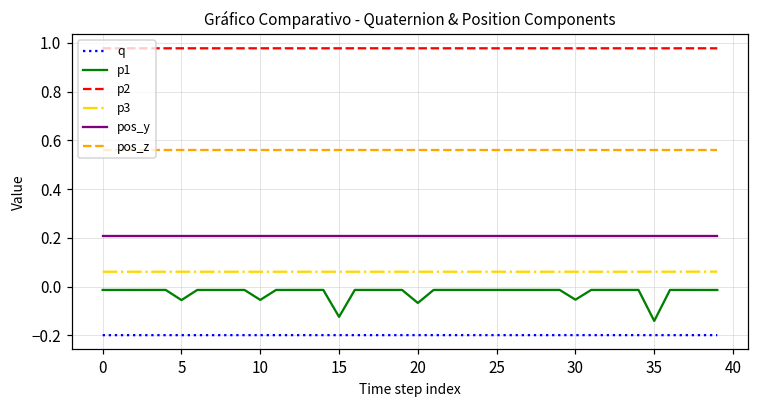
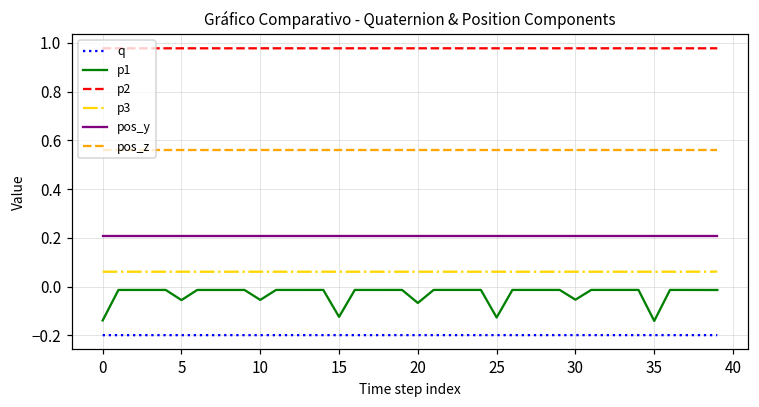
  {
    "q": {
      "0": -0.20,
      "5": -0.20,
      "10": -0.20,
      "15": -0.20,
      "20": -0.20,
      "25": -0.20,
      "30": -0.20,
      "35": -0.20
    },
    "p1": {
-     "0": -0.01,
+     "0": -0.14,
      "5": -0.06,
      "10": -0.05,
      "15": -0.12,
      "20": -0.07,
-     "25": -0.01,
+     "25": -0.13,
      "30": -0.05,
      "35": -0.14
    },
    "p2": {
      "5": 0.98,
      "10": 0.98,
      "15": 0.98,
      "20": 0.98,
      "25": 0.98,
      "30": 0.98,
      "35": 0.98
    },
    "pos_y": {
      "0": 0.21,
      "5": 0.21,
      "10": 0.21,
      "15": 0.21,
      "20": 0.21,
      "25": 0.21,
      "30": 0.21,
      "35": 0.21
    }
  }
